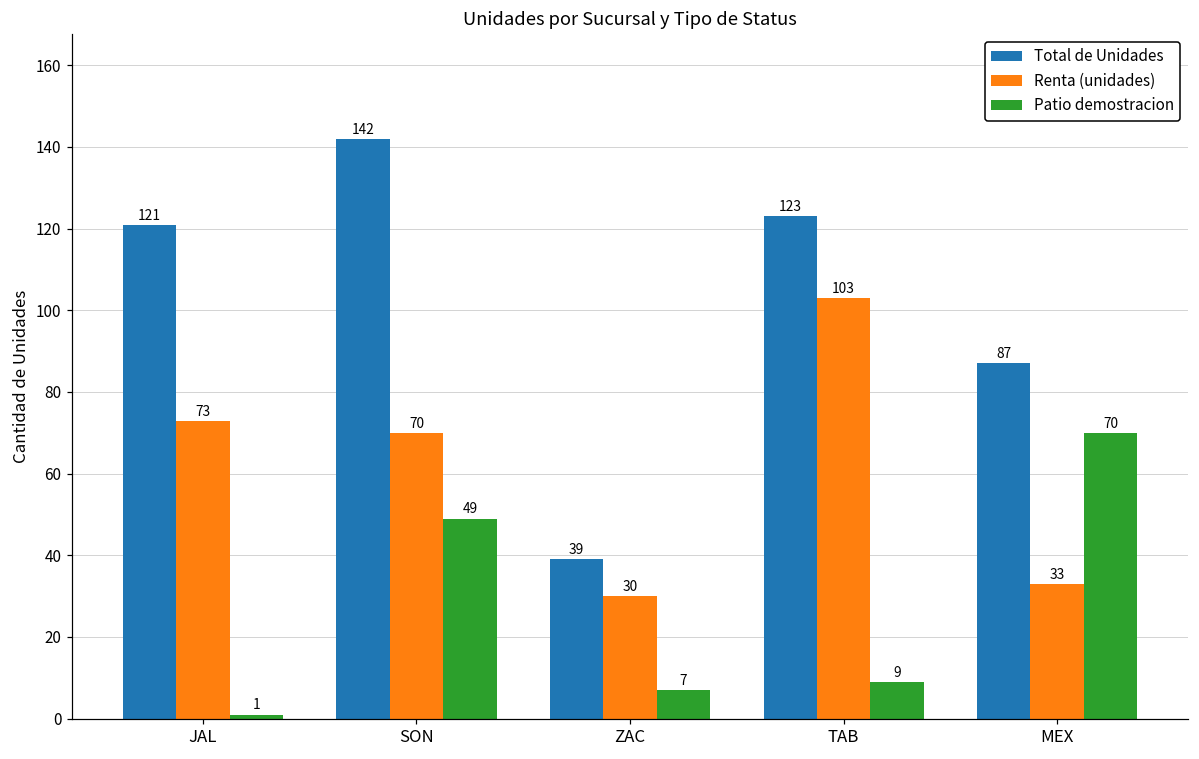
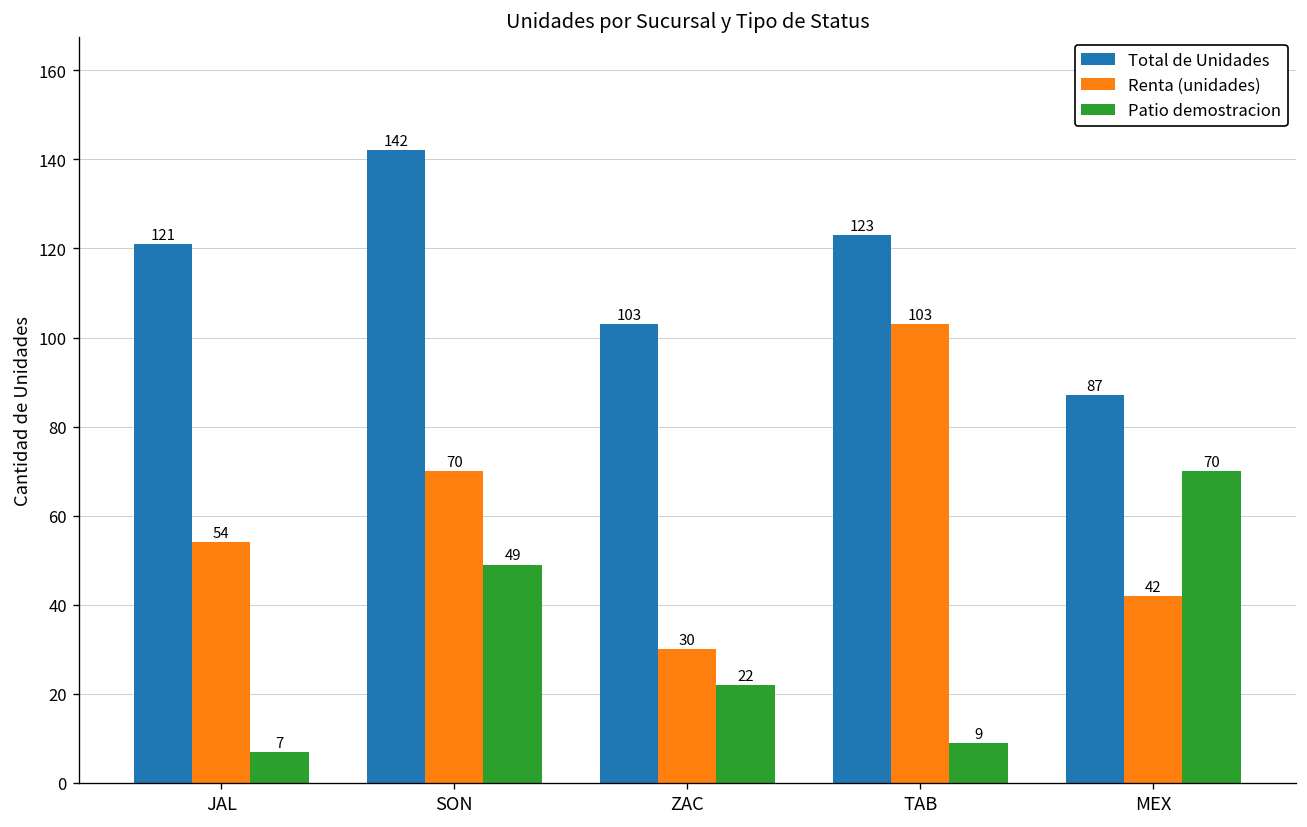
  {
    "Total de Unidades": {
      "JAL": 121,
      "SON": 142,
-     "ZAC": 39,
+     "ZAC": 103,
      "TAB": 123,
      "MEX": 87
    },
    "Renta (unidades)": {
-     "JAL": 73,
+     "JAL": 54,
      "SON": 70,
      "ZAC": 30,
      "TAB": 103,
-     "MEX": 33
+     "MEX": 42
    },
    "Patio demostracion": {
-     "JAL": 1,
+     "JAL": 7,
      "SON": 49,
-     "ZAC": 7,
+     "ZAC": 22,
      "TAB": 9,
      "MEX": 70
    }
  }
